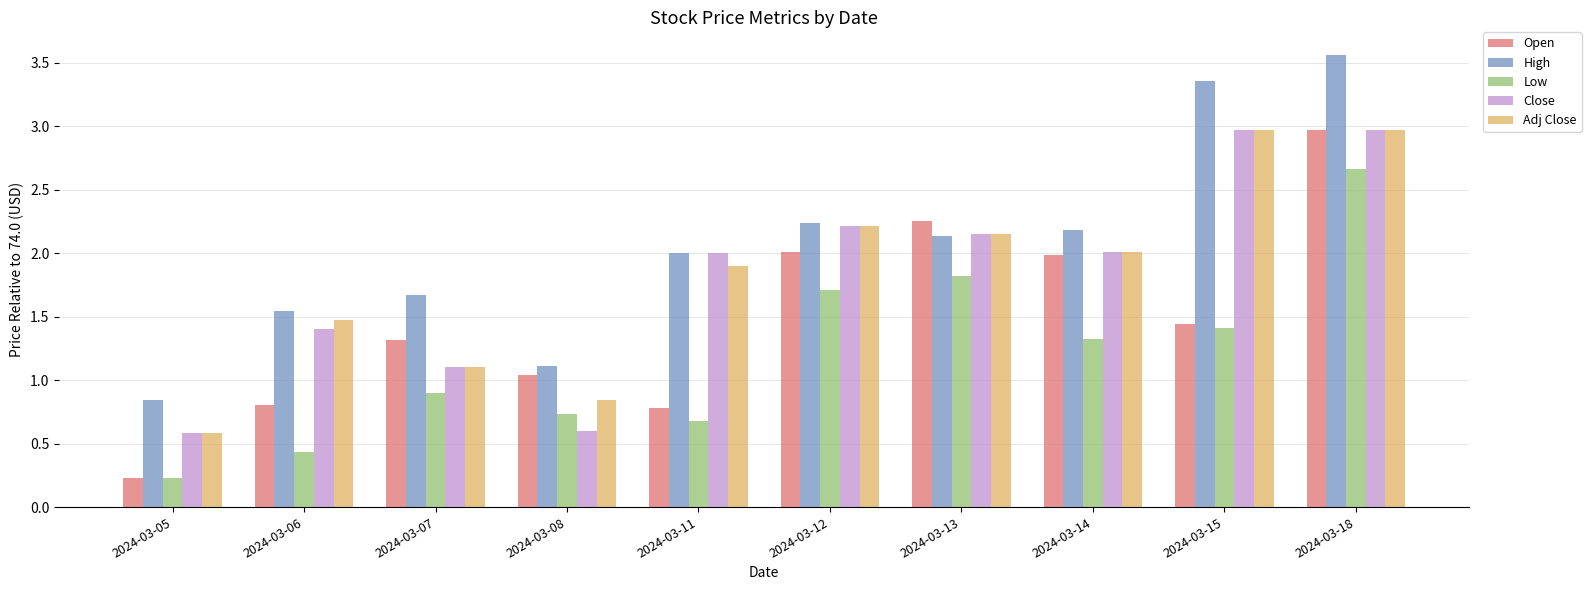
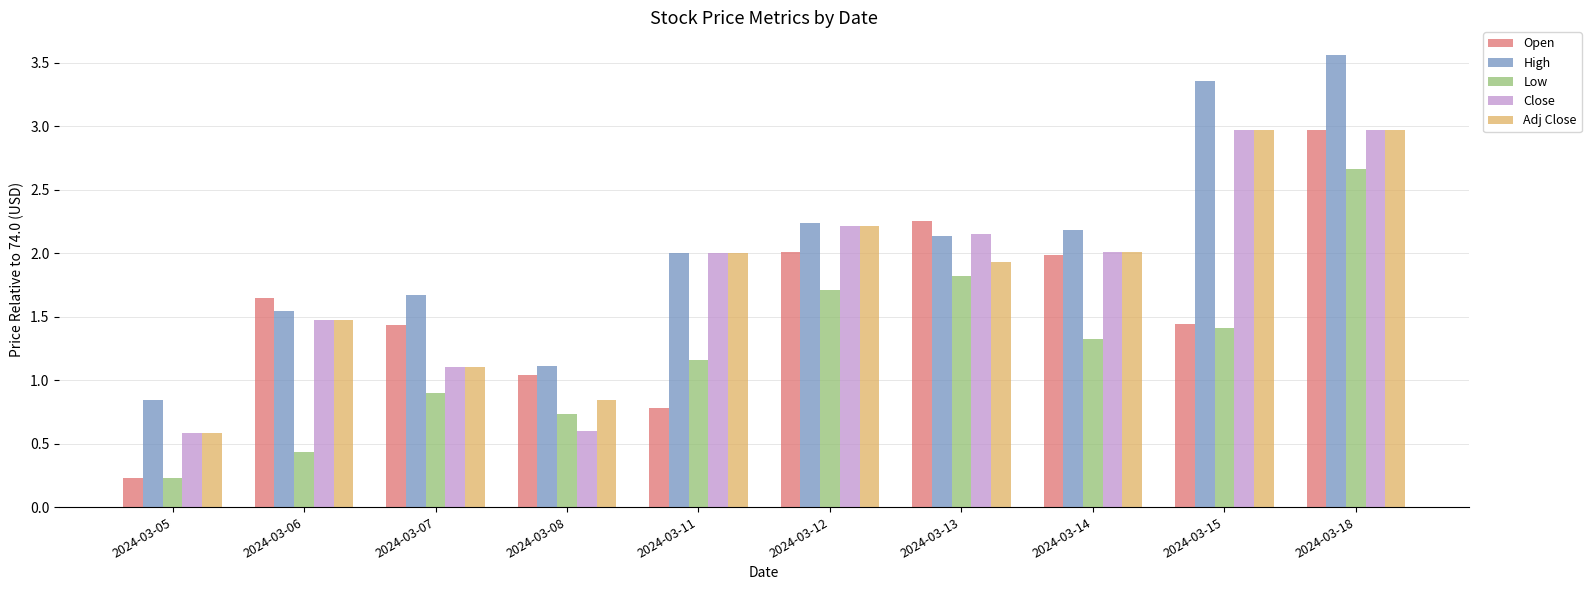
  {
    "Open": {
      "2024-03-05": 0.23,
-     "2024-03-06": 0.80,
-     "2024-03-07": 1.32,
+     "2024-03-06": 1.65,
+     "2024-03-07": 1.43,
      "2024-03-08": 1.04,
      "2024-03-11": 0.78,
      "2024-03-12": 2.01,
      "2024-03-13": 2.25,
      "2024-03-14": 1.98,
      "2024-03-15": 1.44,
      "2024-03-18": 2.97
    },
    "High": {
      "2024-03-05": 0.84,
      "2024-03-06": 1.54,
      "2024-03-07": 1.67,
      "2024-03-08": 1.11,
      "2024-03-11": 2.00,
      "2024-03-12": 2.24,
      "2024-03-13": 2.14,
      "2024-03-14": 2.18,
      "2024-03-15": 3.35,
      "2024-03-18": 3.56
    },
    "Low": {
      "2024-03-05": 0.23,
      "2024-03-06": 0.43,
      "2024-03-07": 0.90,
      "2024-03-08": 0.73,
-     "2024-03-11": 0.68,
+     "2024-03-11": 1.15,
      "2024-03-12": 1.71,
      "2024-03-13": 1.82,
      "2024-03-14": 1.32,
      "2024-03-15": 1.41,
      "2024-03-18": 2.66
    },
    "Close": {
      "2024-03-05": 0.58,
-     "2024-03-06": 1.41,
+     "2024-03-06": 1.47,
      "2024-03-07": 1.10,
      "2024-03-08": 0.60,
      "2024-03-11": 2.00,
      "2024-03-12": 2.21,
      "2024-03-13": 2.15,
      "2024-03-14": 2.01,
      "2024-03-15": 2.97,
      "2024-03-18": 2.97
    },
    "Adj Close": {
      "2024-03-05": 0.58,
      "2024-03-06": 1.47,
      "2024-03-07": 1.10,
      "2024-03-08": 0.84,
-     "2024-03-11": 1.90,
+     "2024-03-11": 2.00,
      "2024-03-12": 2.21,
-     "2024-03-13": 2.15,
+     "2024-03-13": 1.93,
      "2024-03-14": 2.01,
      "2024-03-15": 2.97,
      "2024-03-18": 2.97
    }
  }
